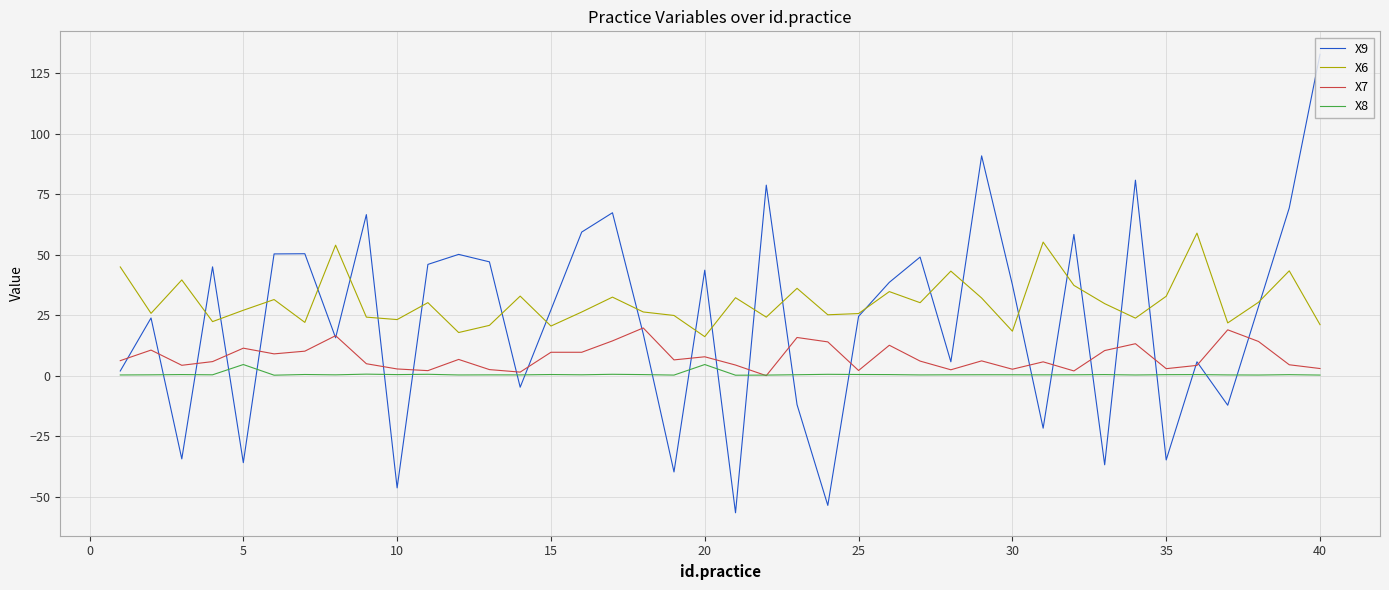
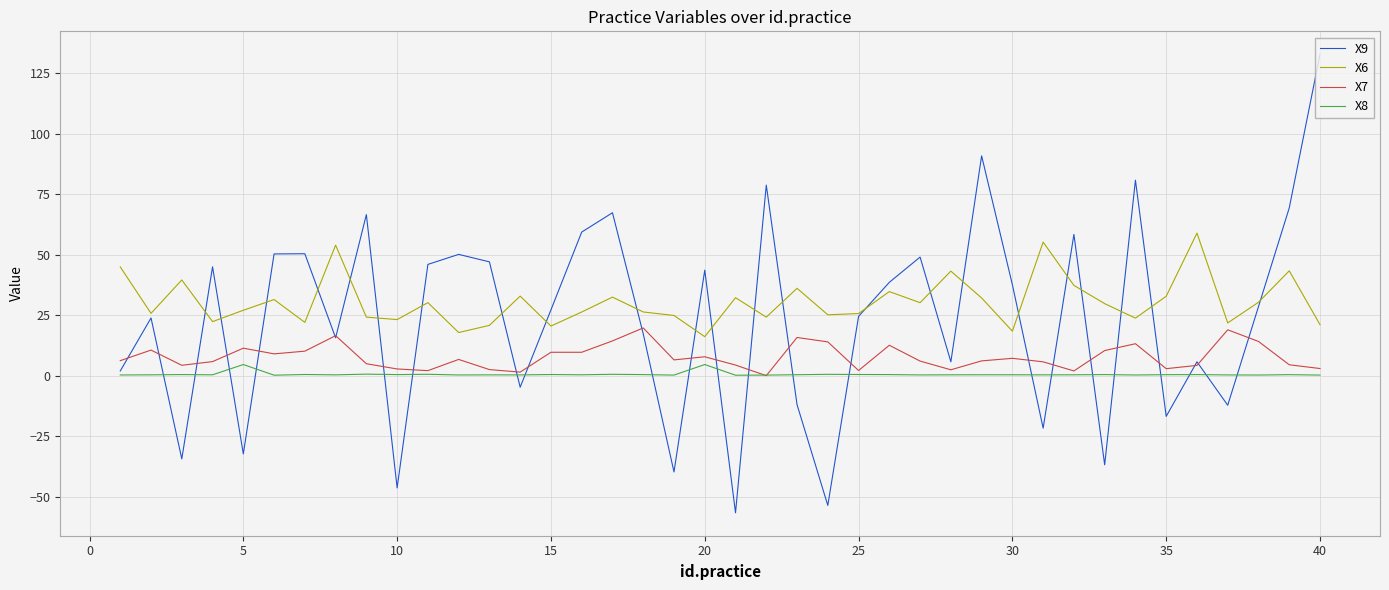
  {
    "X9": {
-     "5": -36,
+     "5": -32,
      "10": -46,
      "15": 27,
      "20": 44,
      "25": 25,
      "30": 38,
-     "35": -35
+     "35": -17
    },
    "X6": {
      "5": 27,
      "10": 23,
      "15": 20,
      "20": 16,
      "25": 26,
      "30": 18,
      "35": 33,
      "40": 21
    },
    "X7": {
      "5": 11,
      "10": 3,
      "15": 10,
      "20": 8,
      "25": 2,
-     "30": 3,
+     "30": 7,
      "35": 3,
      "40": 3
    },
    "X8": {
      "5": 5,
      "10": 0,
      "15": 0,
      "20": 5,
      "25": 0,
      "30": 0,
      "35": 0,
      "40": 0
    }
  }
